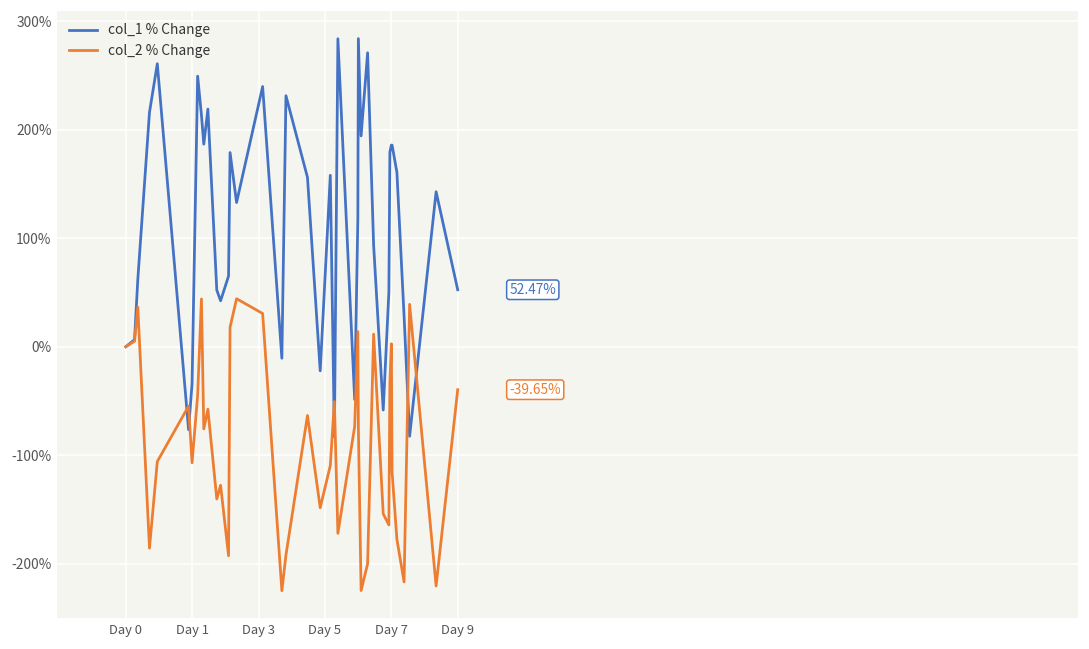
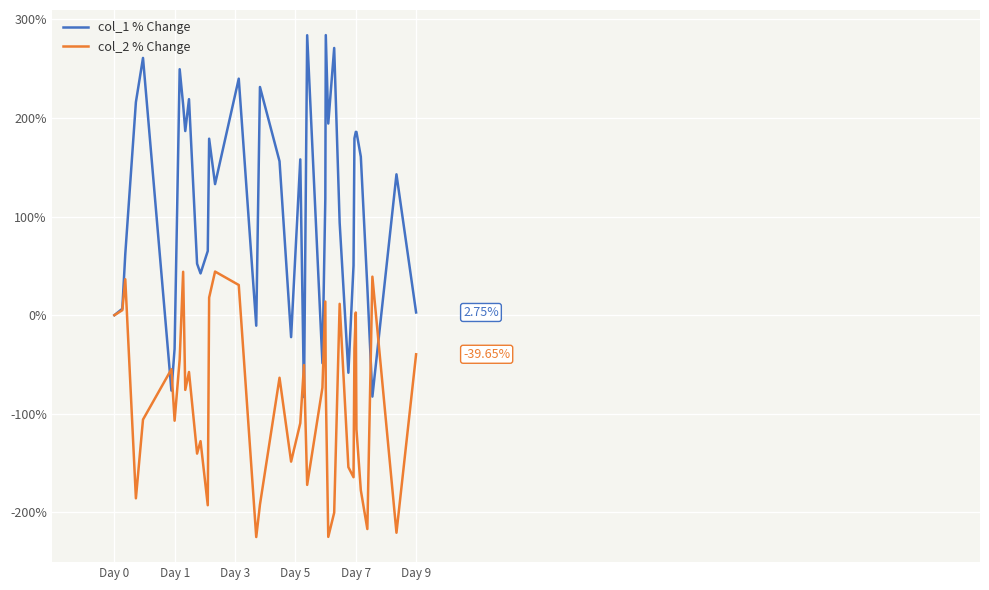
  {
    "col_1 % Change": {
-     "Day 9": "52.47%"
+     "Day 9": "2.75%"
    },
    "col_2 % Change": {
      "Day 9": "-40%"
    }
  }
